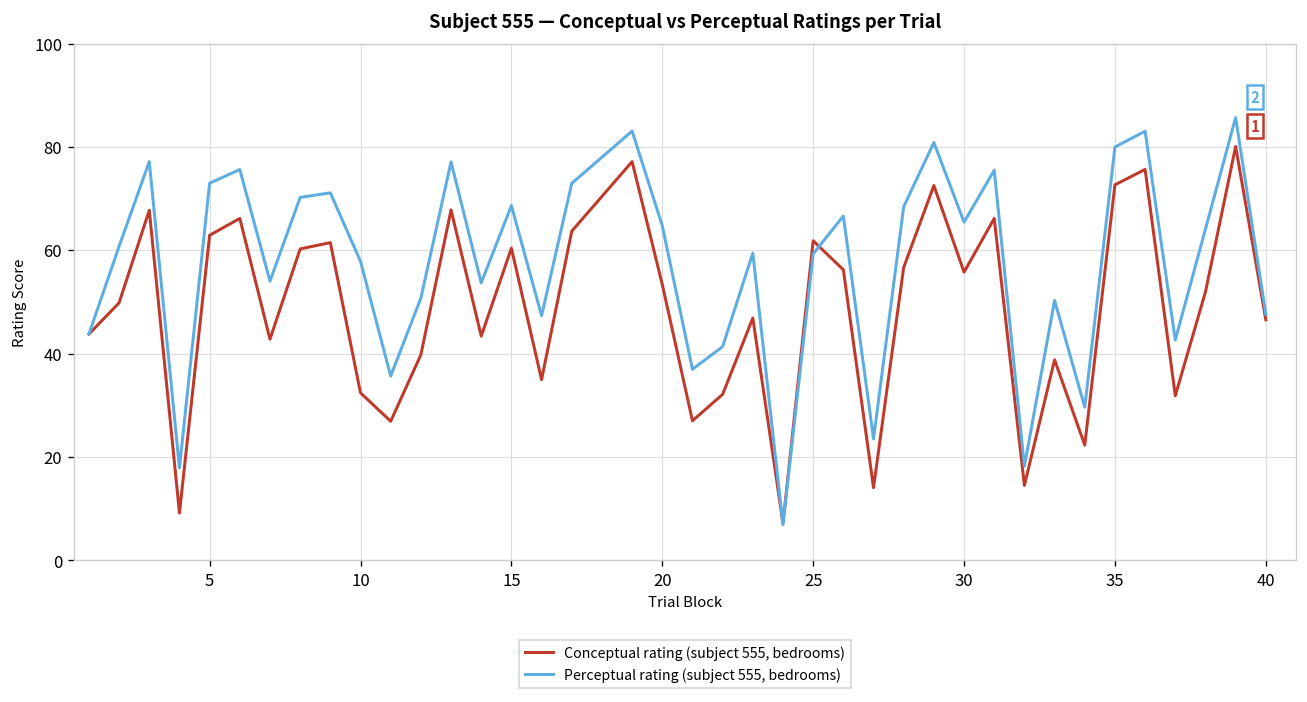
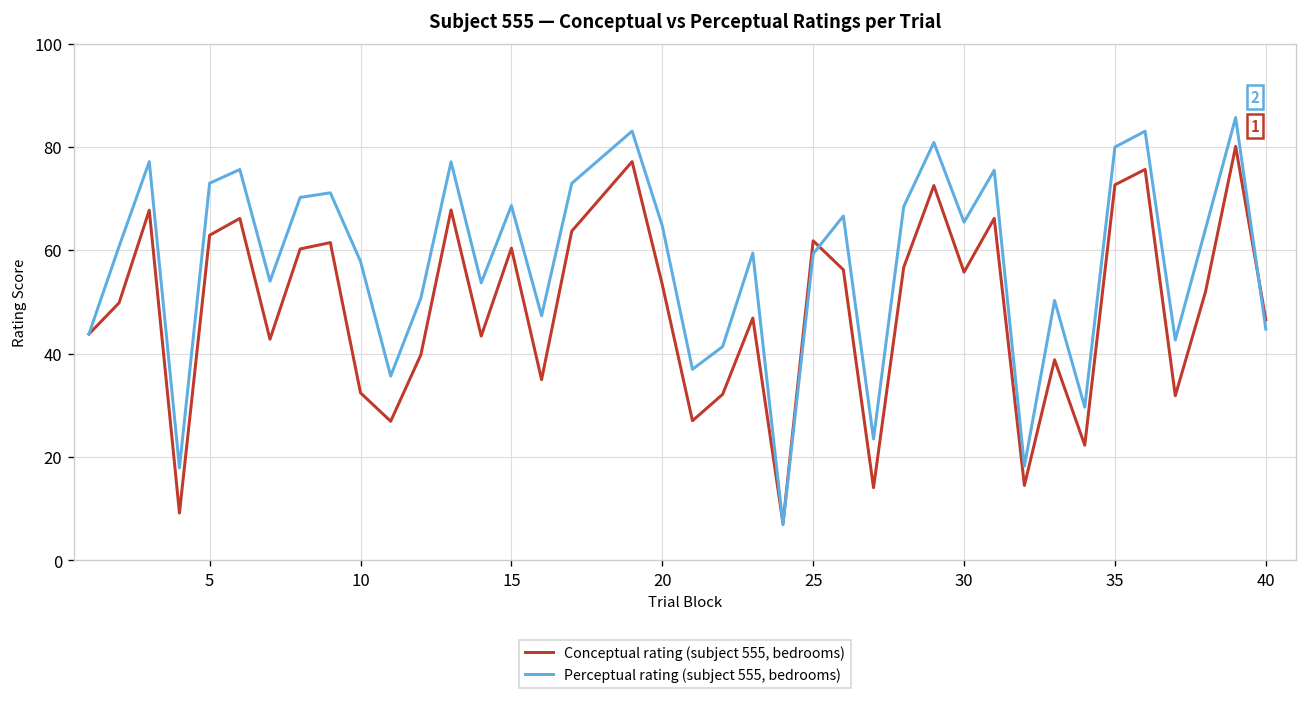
  {
    "Conceptual rating (subject 555, bedrooms)": {
      "5": 63,
      "10": 32,
      "15": 60,
      "20": 53,
      "25": 62,
      "30": 56,
      "35": 73,
      "40": 47
    },
    "Perceptual rating (subject 555, bedrooms)": {
      "5": 73,
      "10": 58,
      "15": 69,
      "20": 65,
      "25": 59,
      "30": 65,
      "35": 80,
-     "40": 48
+     "40": 45
    }
  }
